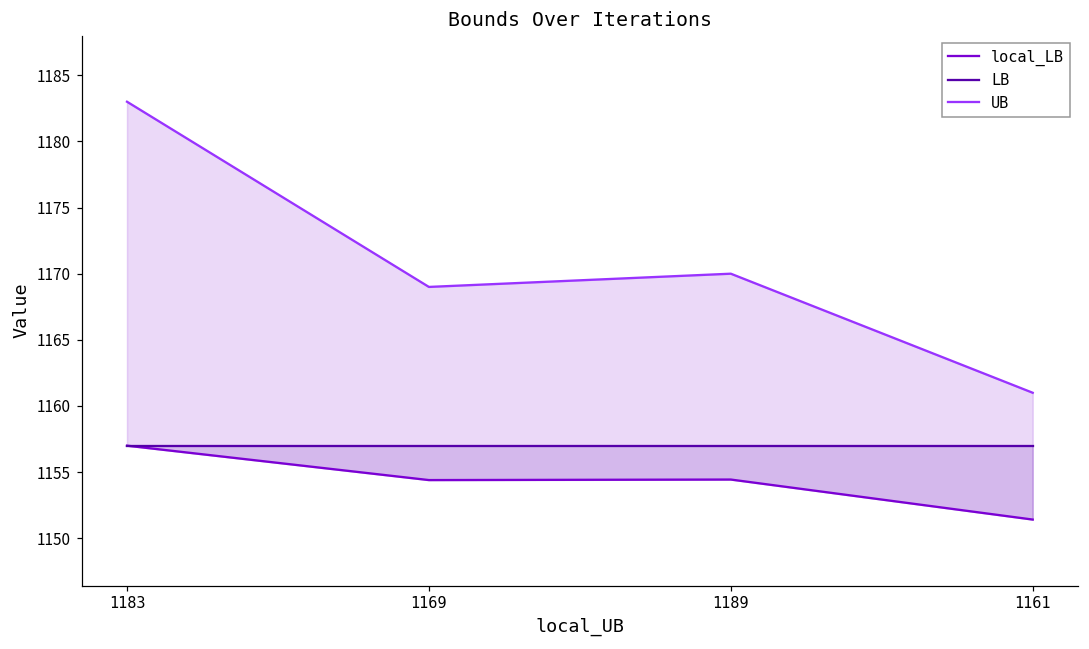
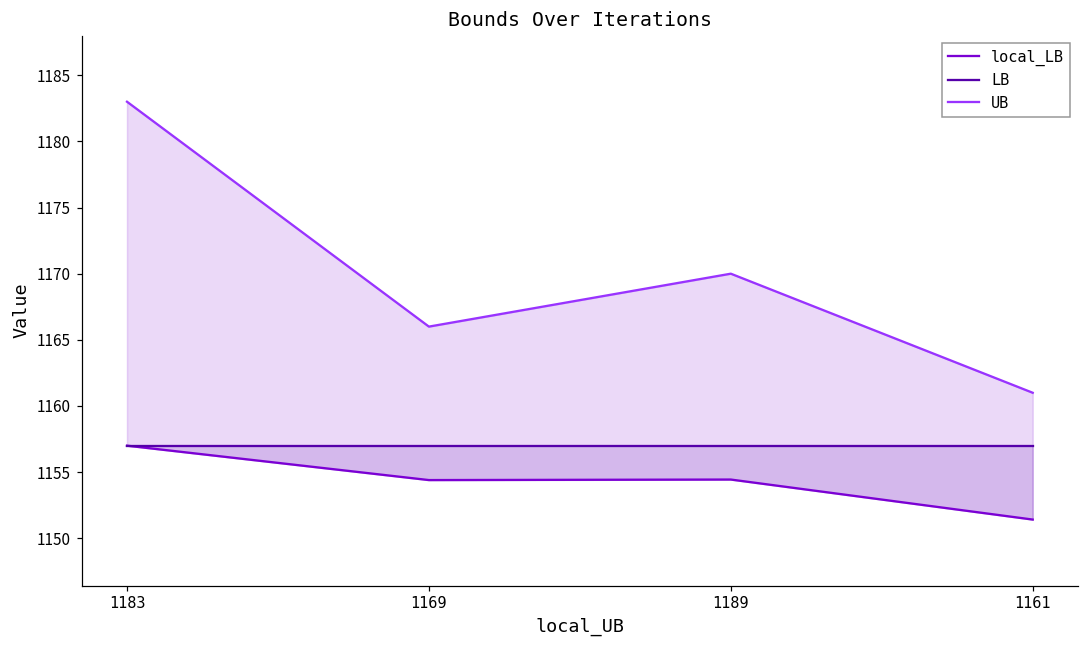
  {
    "UB": {
      "1183": 1183,
-     "1169": 1169,
+     "1169": 1166,
      "1189": 1170,
      "1161": 1161
    }
  }
